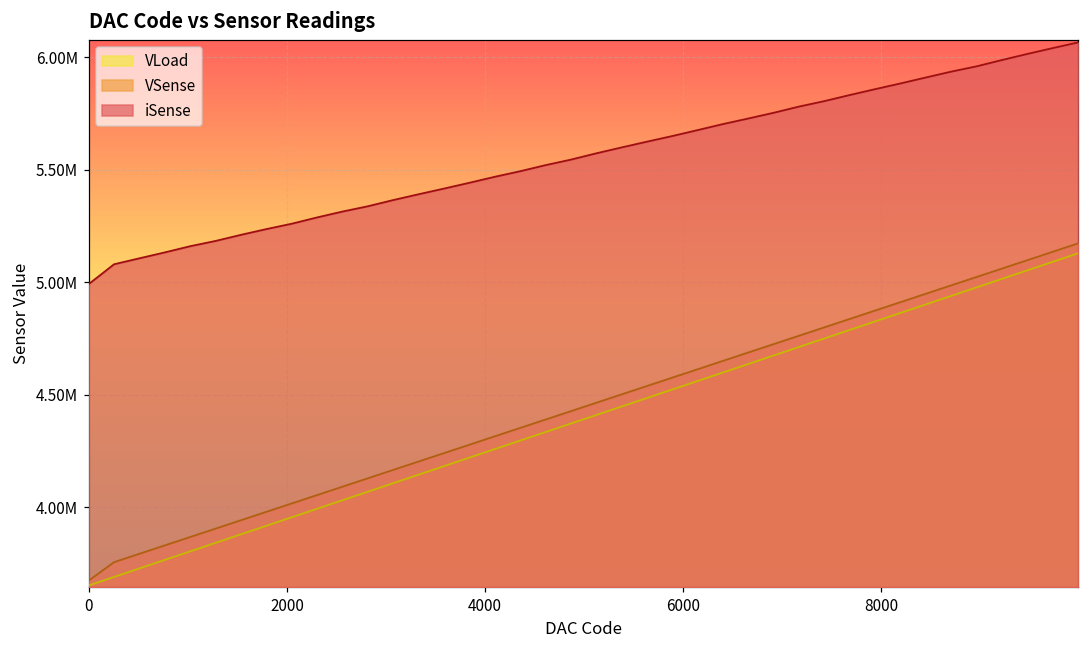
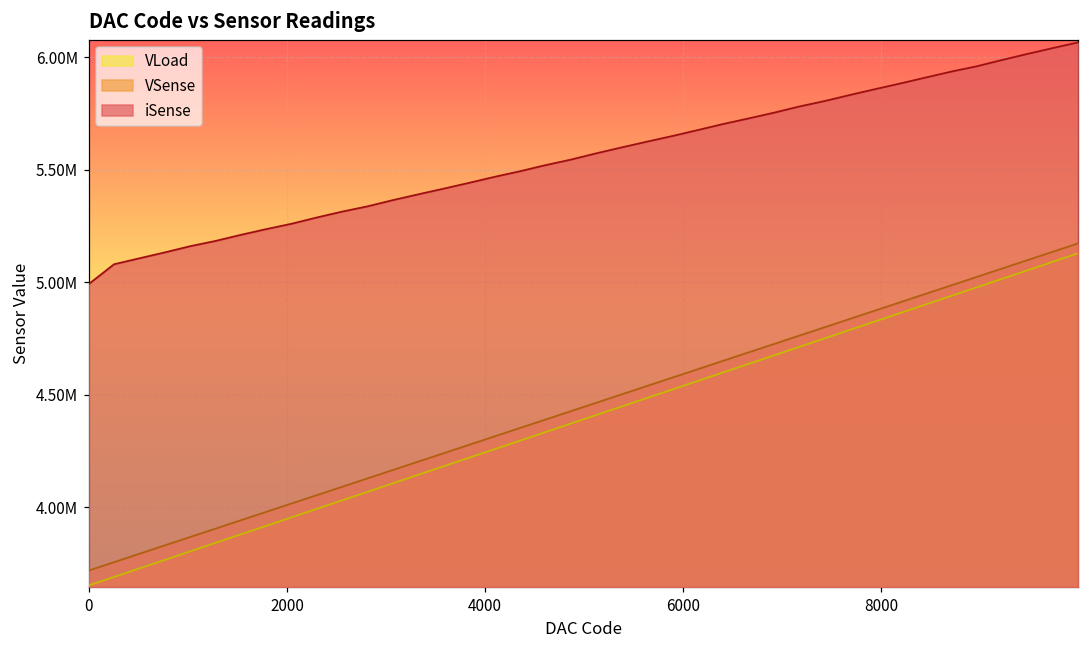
  {
    "VLoad": {
      "0": 3650000
    },
    "VSense": {
-     "0": 3670000
+     "0": 3720000
    },
    "iSense": {
      "0": 4990000
    }
  }
